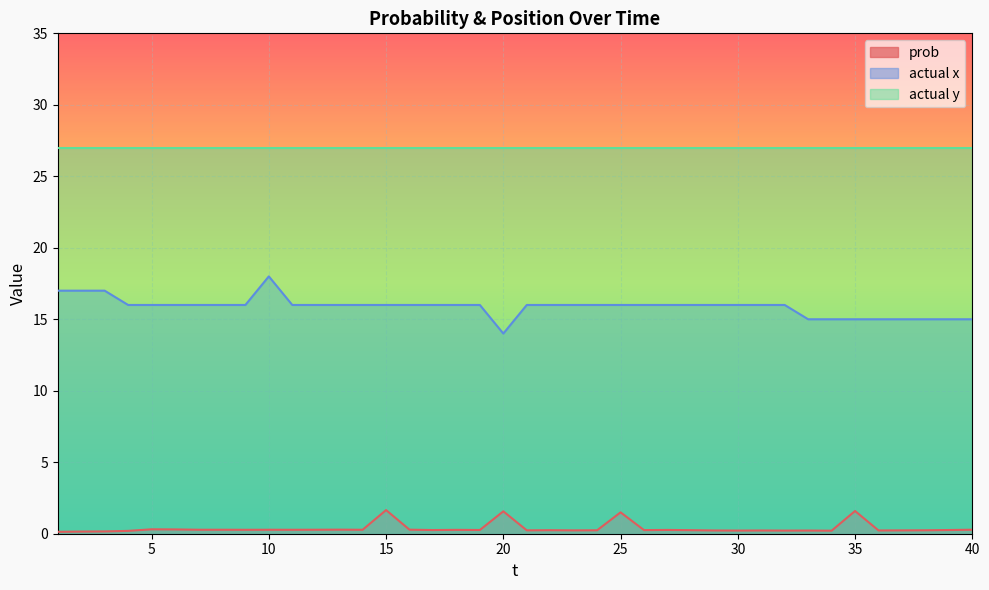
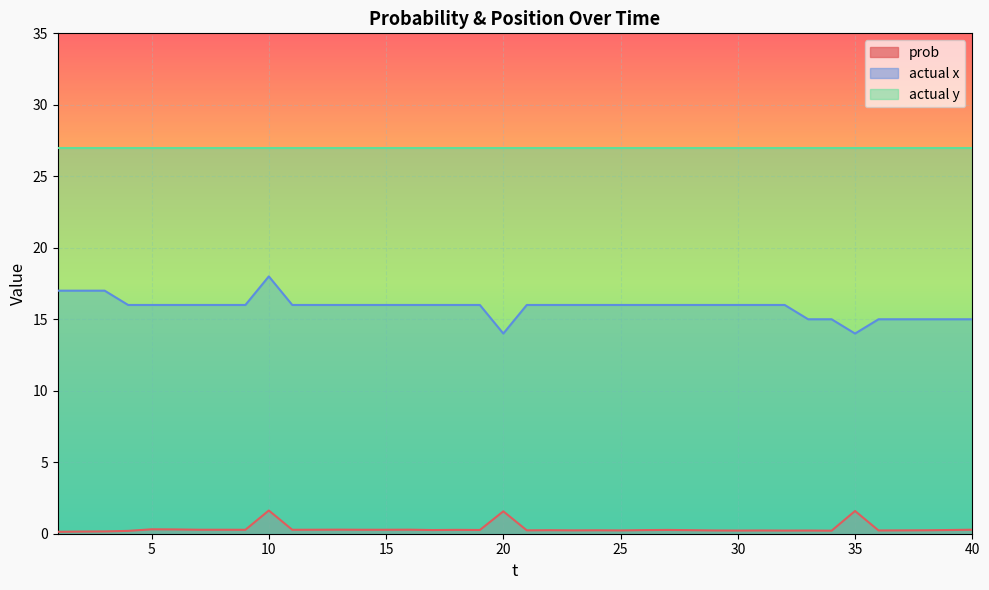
  {
    "prob": {
      "5": 0.3,
-     "10": 0.3,
-     "15": 1.7,
+     "10": 1.6,
+     "15": 0.3,
      "20": 1.6,
-     "25": 1.5,
+     "25": 0.2,
      "30": 0.2,
      "35": 1.6,
      "40": 0.3
    },
    "actual x": {
      "5": 16,
      "10": 18,
      "15": 16,
      "20": 14,
      "25": 16,
      "30": 16,
-     "35": 15,
+     "35": 14,
      "40": 15
    },
    "actual y": {
      "5": 27.0,
      "10": 27.0,
      "15": 27.0,
      "20": 27.0,
      "25": 27.0,
      "30": 27.0,
      "35": 27.0,
      "40": 27.0
    }
  }
